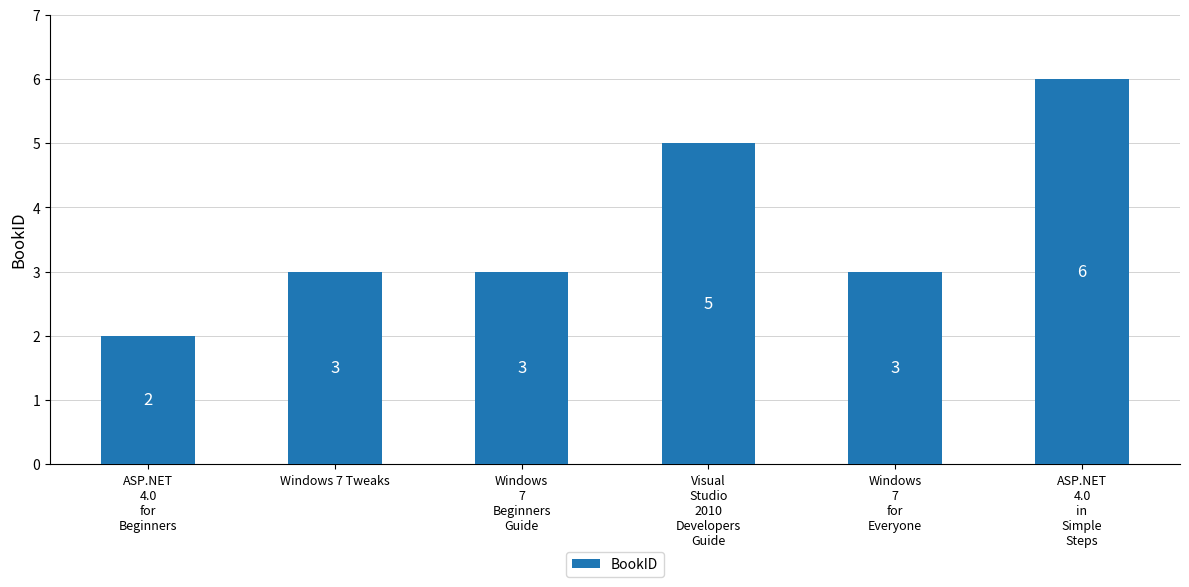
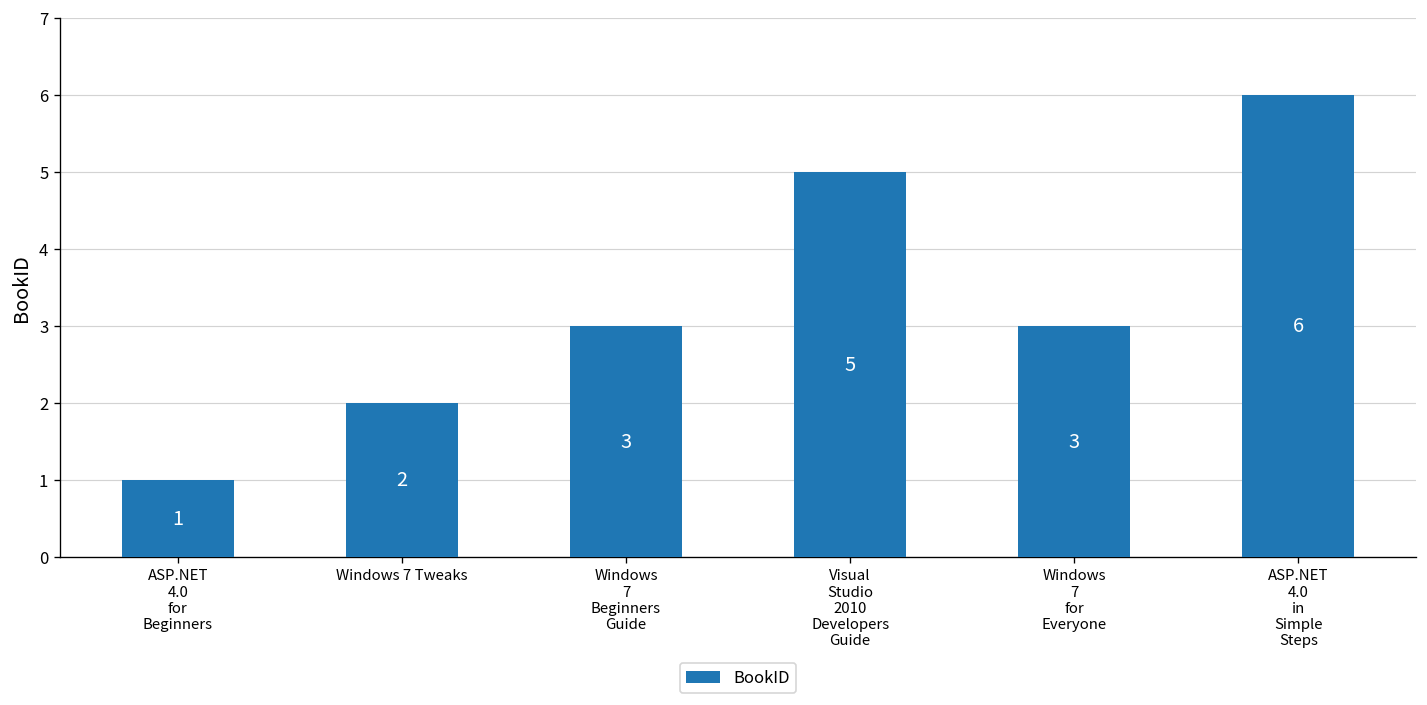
  {
-   "ASP.NET 4.0 for Beginners": 2,
-   "Windows 7 Tweaks": 3,
+   "ASP.NET 4.0 for Beginners": 1,
+   "Windows 7 Tweaks": 2,
    "Windows 7 Beginners Guide": 3,
    "Visual Studio 2010 Developers Guide": 5,
    "Windows 7 for Everyone": 3,
    "ASP.NET 4.0 in Simple Steps": 6
  }
